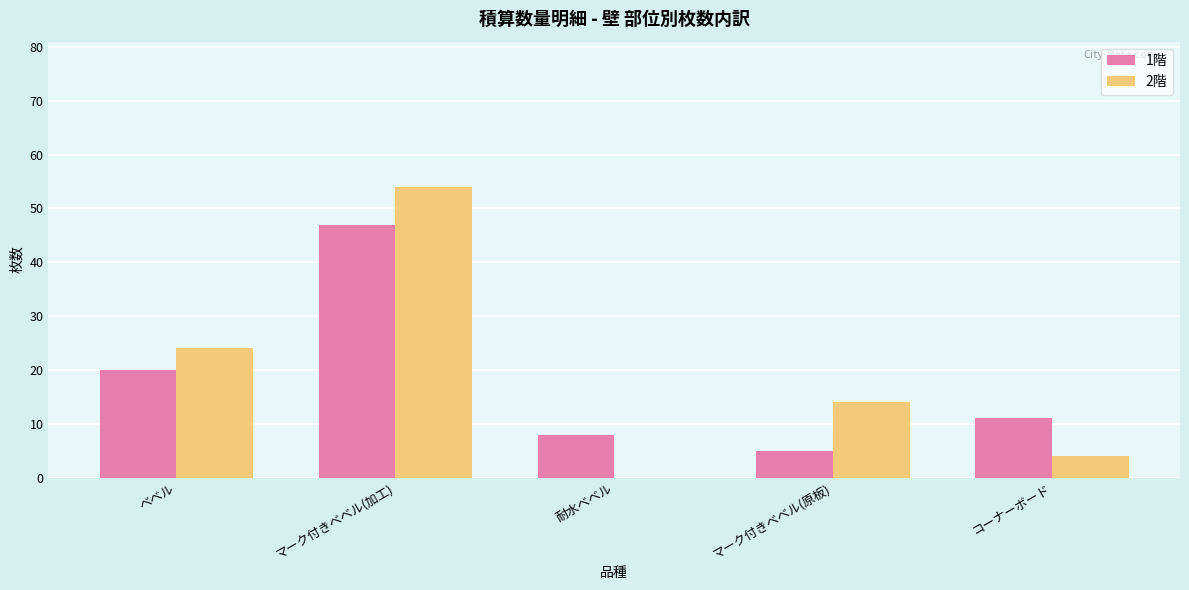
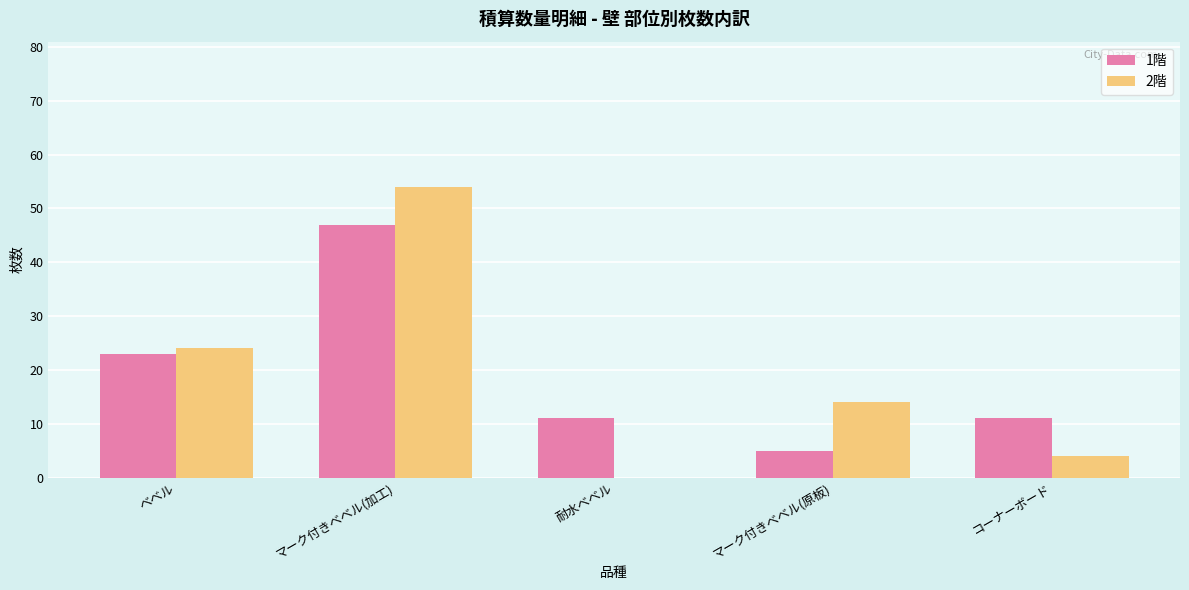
  {
    "1階": {
-     "ベベル": 20,
+     "ベベル": 23,
      "マーク付きベベル(加工)": 47,
-     "耐水ベベル": 8,
+     "耐水ベベル": 11,
      "マーク付きベベル(原板)": 5,
      "コーナーボード": 11
    },
    "2階": {
      "ベベル": 24,
      "マーク付きベベル(加工)": 54,
      "耐水ベベル": 0,
      "マーク付きベベル(原板)": 14,
      "コーナーボード": 4
    }
  }
